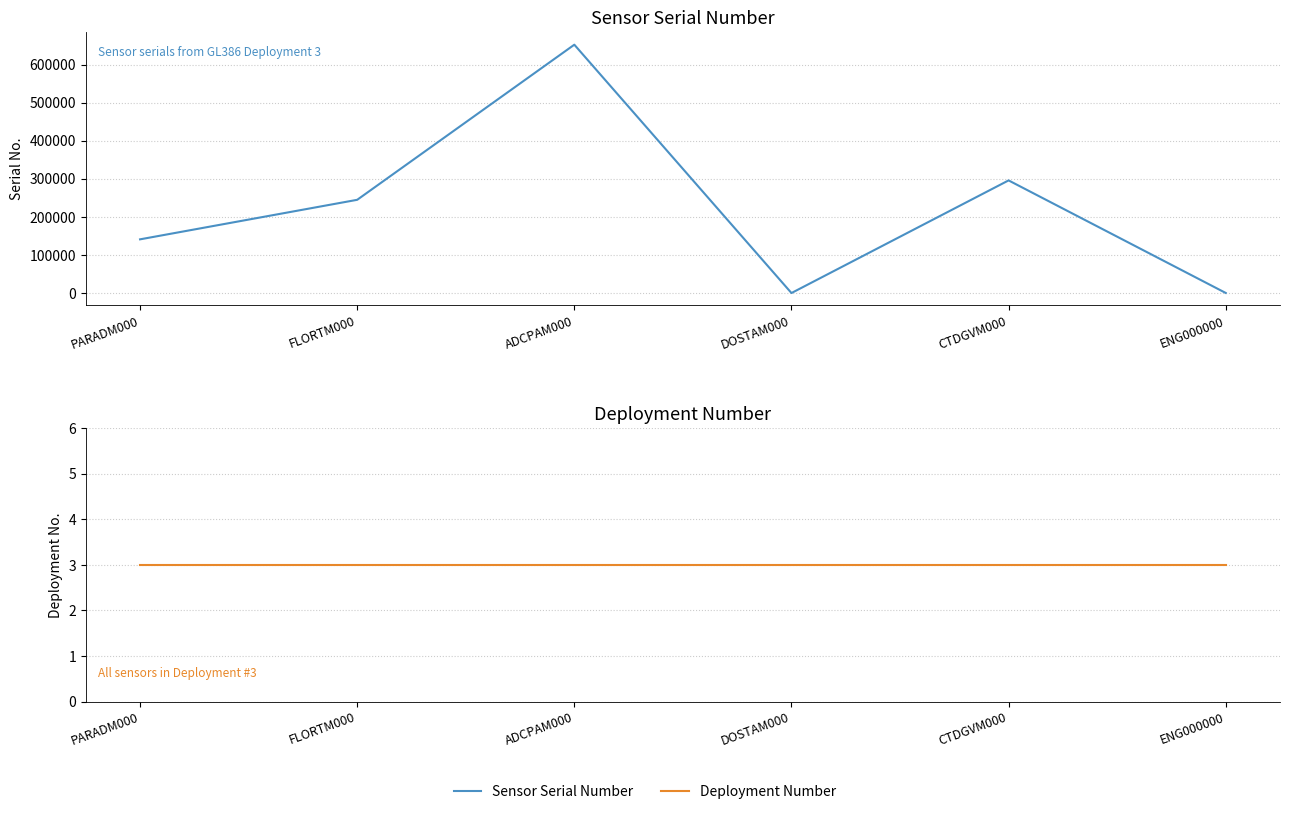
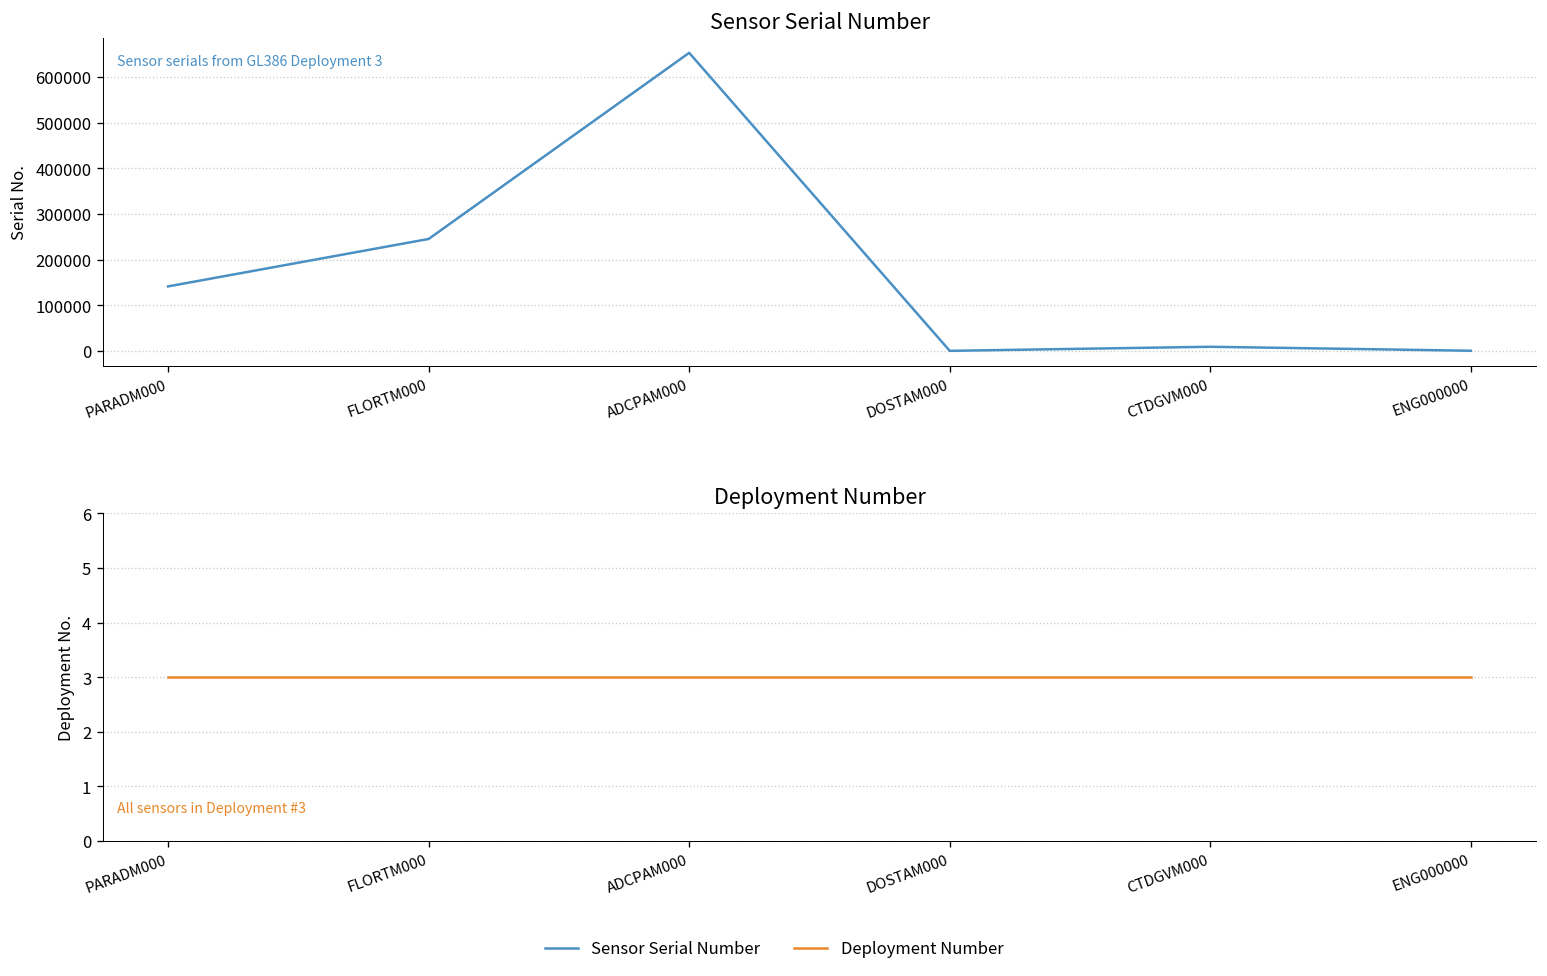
  {
    "Sensor Serial Number": {
      "PARADM000": 140000,
      "FLORTM000": 250000,
      "ADCPAM000": 650000,
      "DOSTAM000": 0,
-     "CTDGVM000": 300000,
+     "CTDGVM000": 10000,
      "ENG000000": 0
    },
    "Deployment Number": {
      "PARADM000": 3.0,
      "FLORTM000": 3.0,
      "ADCPAM000": 3.0,
      "DOSTAM000": 3.0,
      "CTDGVM000": 3.0,
      "ENG000000": 3.0
    }
  }
